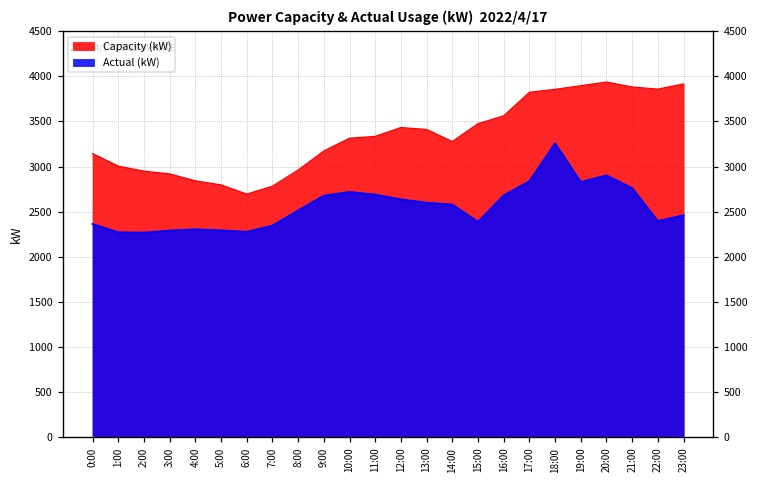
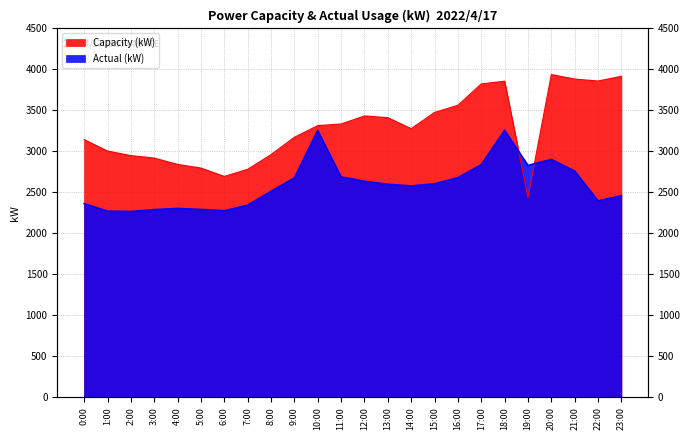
  {
    "Capacity (kW)": {
      "0:00": 3100,
      "1:00": 3000,
      "2:00": 2900,
      "3:00": 2900,
      "4:00": 2800,
      "5:00": 2800,
      "6:00": 2700,
      "7:00": 2800,
      "8:00": 3000,
      "9:00": 3200,
      "10:00": 3300,
      "11:00": 3300,
      "12:00": 3400,
      "13:00": 3400,
      "14:00": 3300,
      "15:00": 3500,
      "16:00": 3600,
      "17:00": 3800,
      "18:00": 3900,
-     "19:00": 3900,
+     "19:00": 2400,
      "20:00": 3900,
      "21:00": 3900,
      "22:00": 3900,
      "23:00": 3900
    },
    "Actual (kW)": {
      "0:00": 2400,
      "1:00": 2300,
      "2:00": 2300,
      "3:00": 2300,
      "4:00": 2300,
      "5:00": 2300,
      "6:00": 2300,
      "7:00": 2300,
      "8:00": 2500,
      "9:00": 2700,
-     "10:00": 2700,
+     "10:00": 3300,
      "11:00": 2700,
      "12:00": 2600,
      "13:00": 2600,
      "14:00": 2600,
-     "15:00": 2400,
+     "15:00": 2600,
      "16:00": 2700,
      "17:00": 2800,
      "18:00": 3300,
      "19:00": 2800,
      "20:00": 2900,
      "21:00": 2800,
      "22:00": 2400,
      "23:00": 2500
    }
  }
